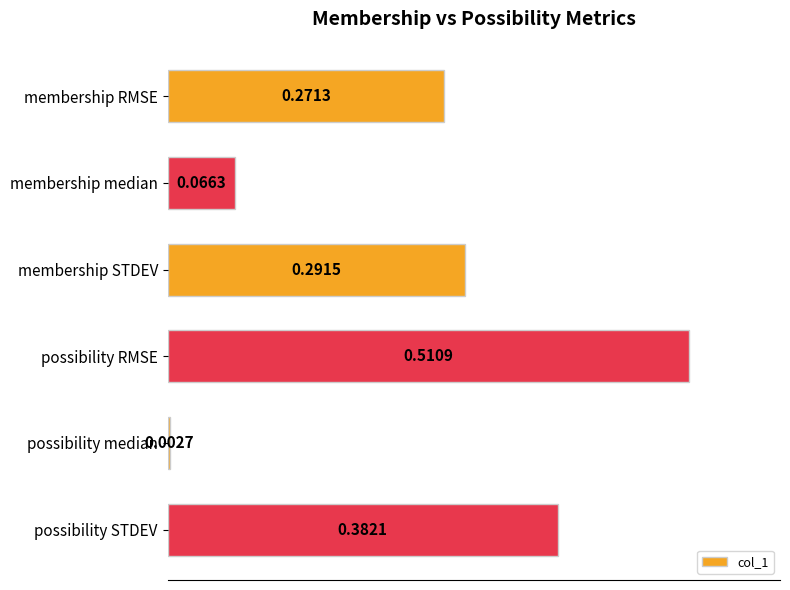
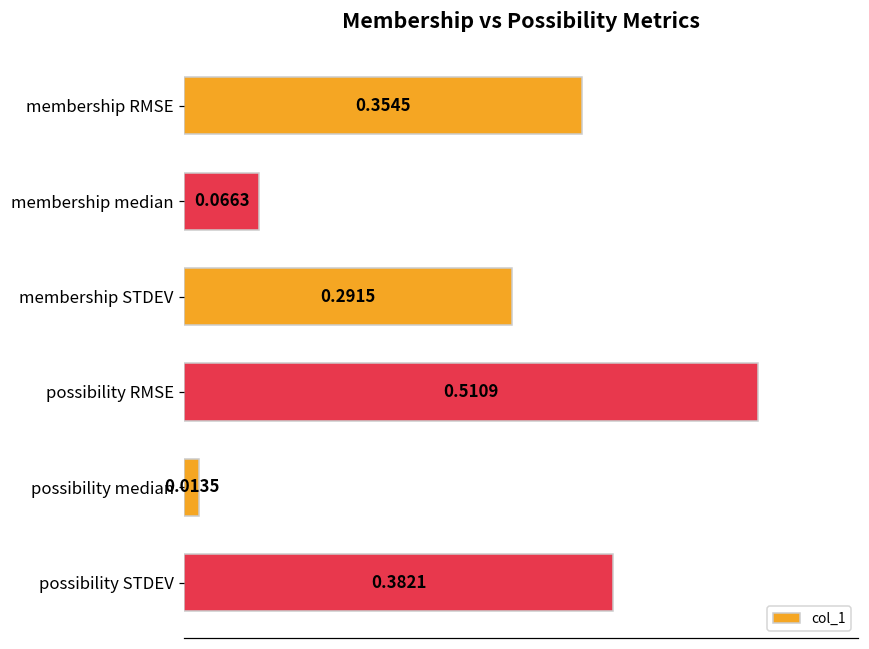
  {
-   "membership RMSE": 0.2713,
+   "membership RMSE": 0.3545,
    "membership median": 0.0663,
    "membership STDEV": 0.2915,
    "possibility RMSE": 0.5109,
-   "possibility median": 0.0027,
+   "possibility median": 0.0135,
    "possibility STDEV": 0.3821
  }
